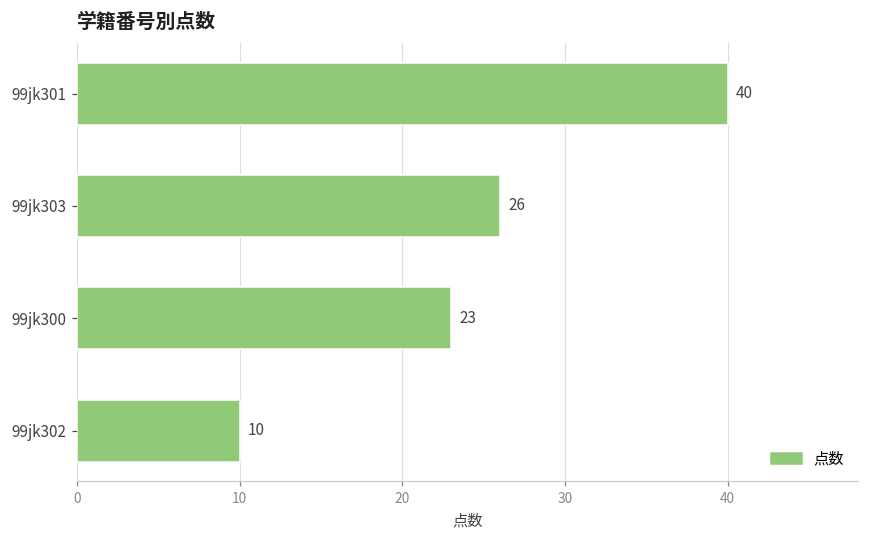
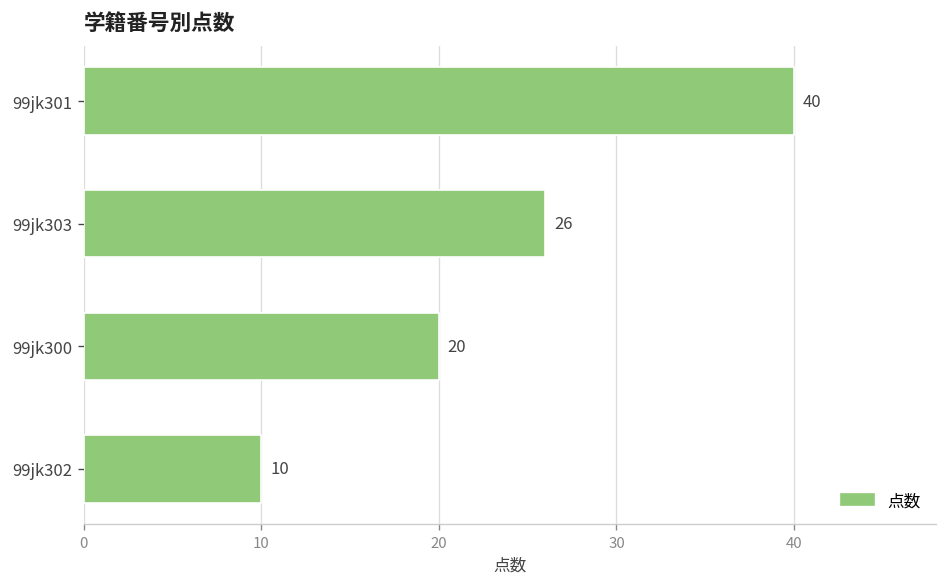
  {
    "99jk301": 40,
    "99jk303": 26,
-   "99jk300": 23,
+   "99jk300": 20,
    "99jk302": 10
  }
